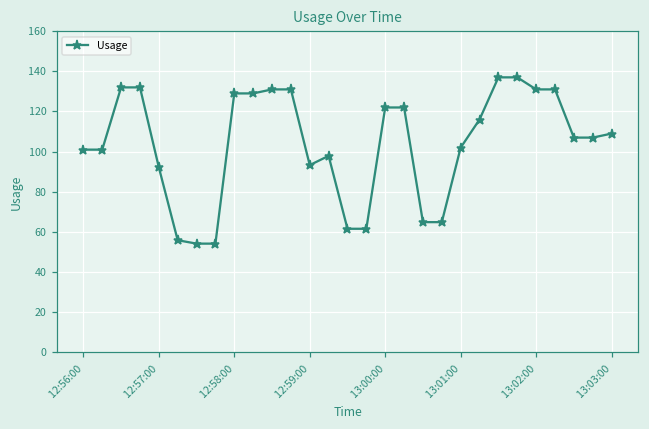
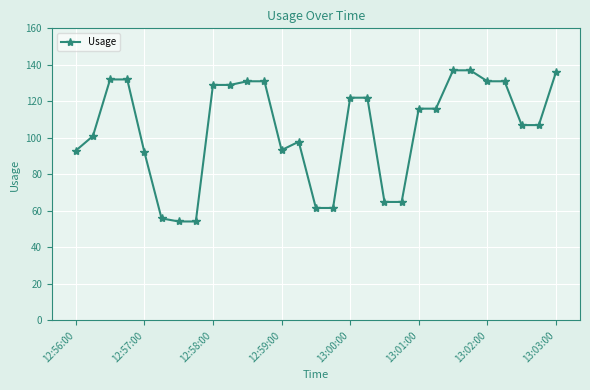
  {
-   "12:56:00": 101,
+   "12:56:00": 93,
    "12:57:00": 92,
    "12:58:00": 129,
    "12:59:00": 93,
    "13:00:00": 122,
-   "13:01:00": 102,
+   "13:01:00": 116,
    "13:02:00": 131,
-   "13:03:00": 109
+   "13:03:00": 136
  }
